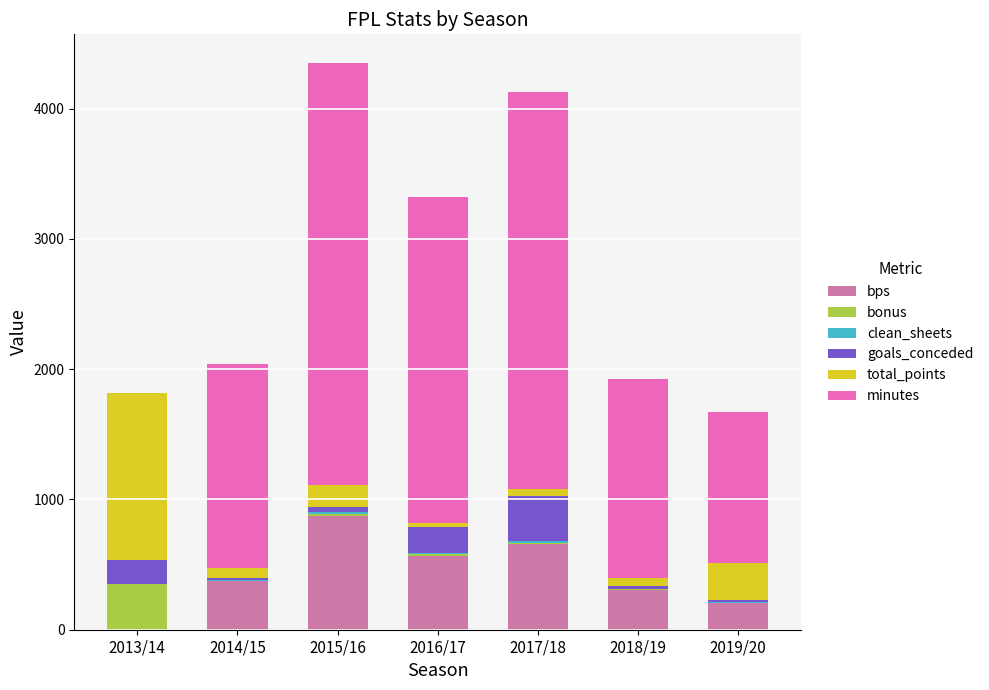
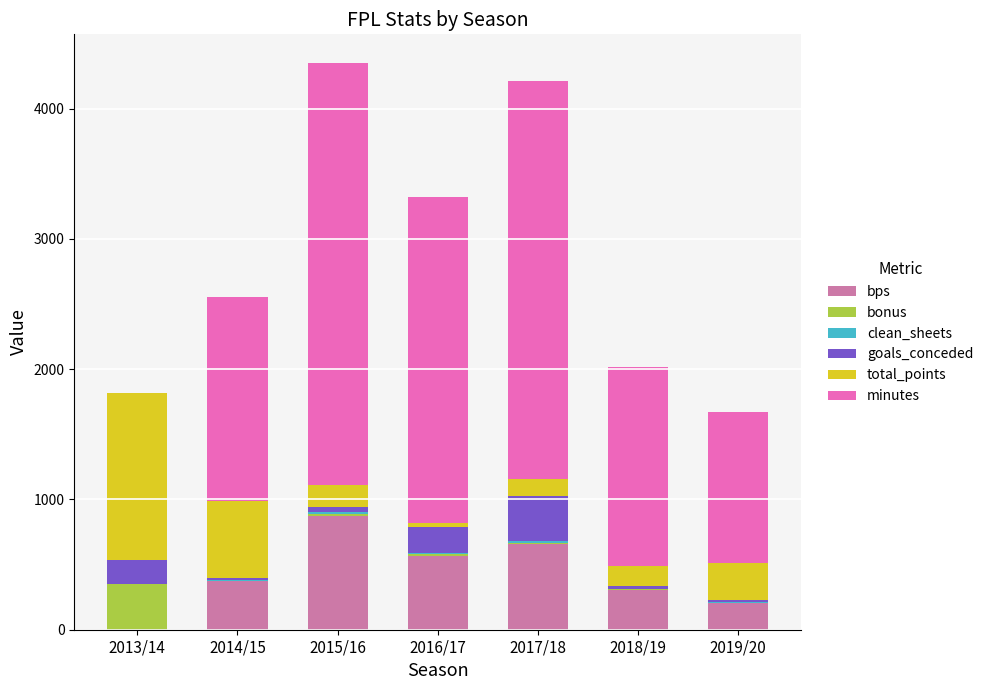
  {
    "bonus": {
      "2013/14": 350
    },
    "clean_sheets": {
      "2013/14": 0
    },
    "goals_conceded": {
      "2013/14": 190,
      "2015/16": 30,
      "2016/17": 190,
      "2017/18": 350,
      "2018/19": 20
    },
    "total_points": {
      "2013/14": 1280,
-     "2014/15": 80,
+     "2014/15": 590,
      "2015/16": 170,
      "2016/17": 40,
-     "2017/18": 50,
-     "2018/19": 60,
+     "2017/18": 130,
+     "2018/19": 150,
      "2019/20": 290
    }
  }
